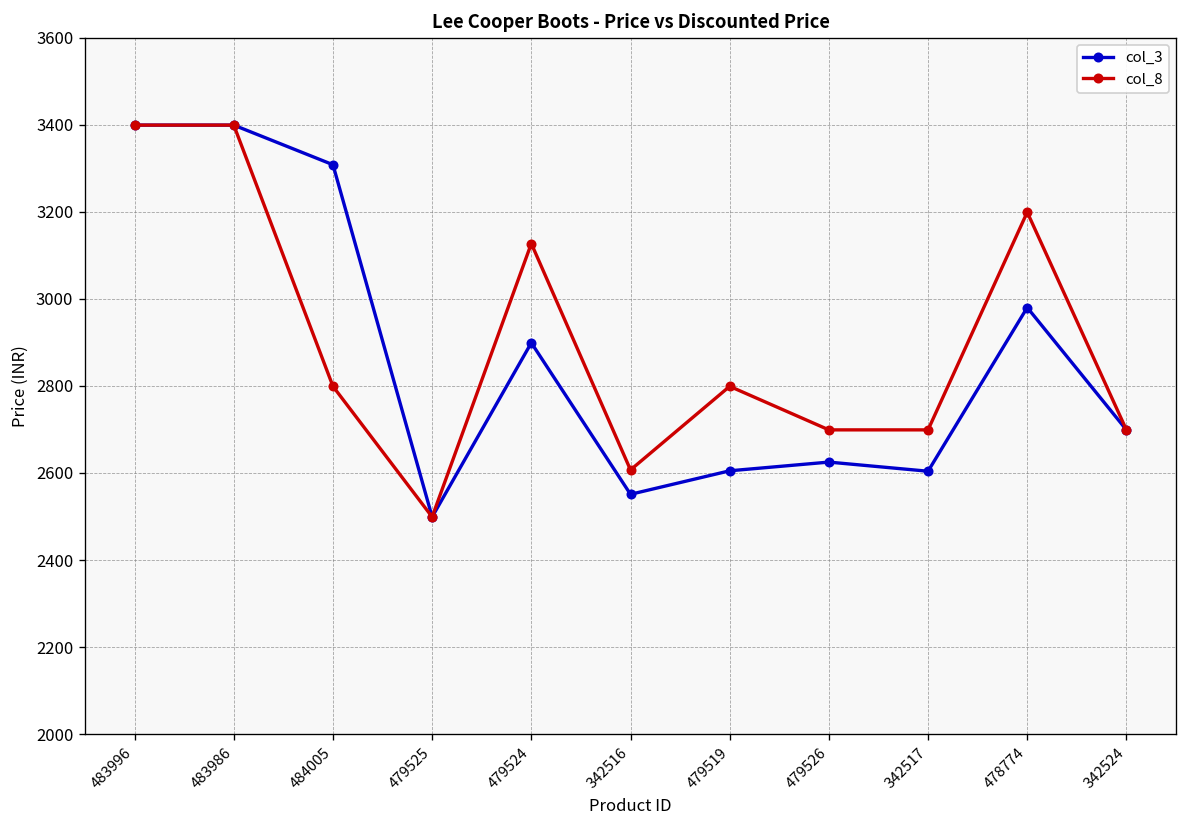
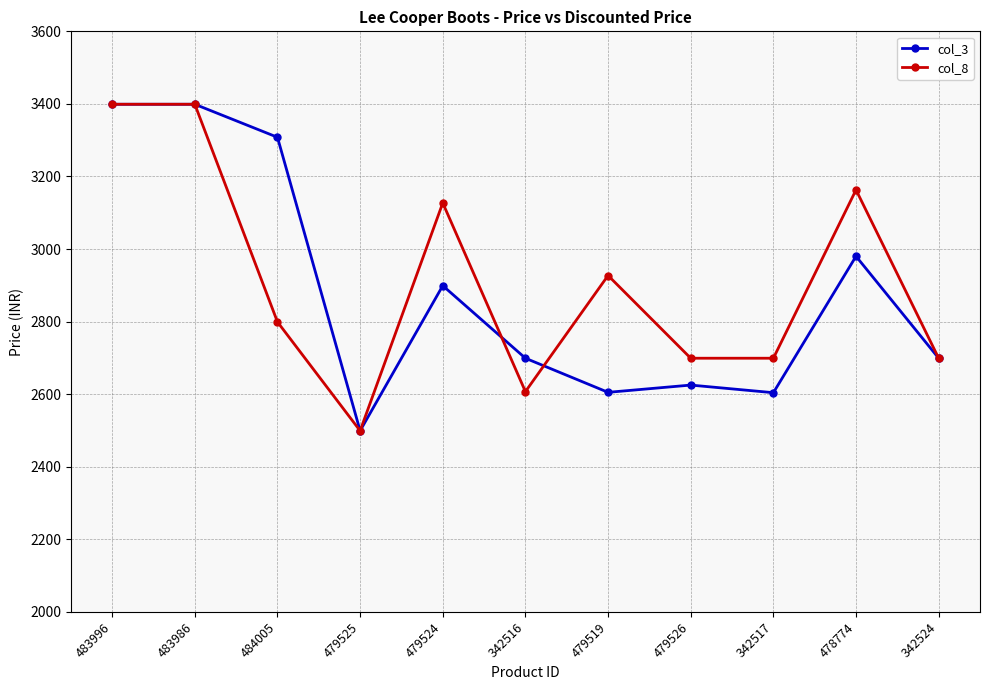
  {
    "col_3": {
      "484005": 3310,
      "479524": 2900,
-     "342516": 2550,
+     "342516": 2700,
      "479519": 2610,
      "479526": 2630,
      "342517": 2600,
      "478774": 2980
    },
    "col_8": {
      "484005": 2800,
      "479524": 3130,
      "342516": 2610,
-     "479519": 2800,
+     "479519": 2930,
      "479526": 2700,
      "342517": 2700,
-     "478774": 3200
+     "478774": 3160
    }
  }
